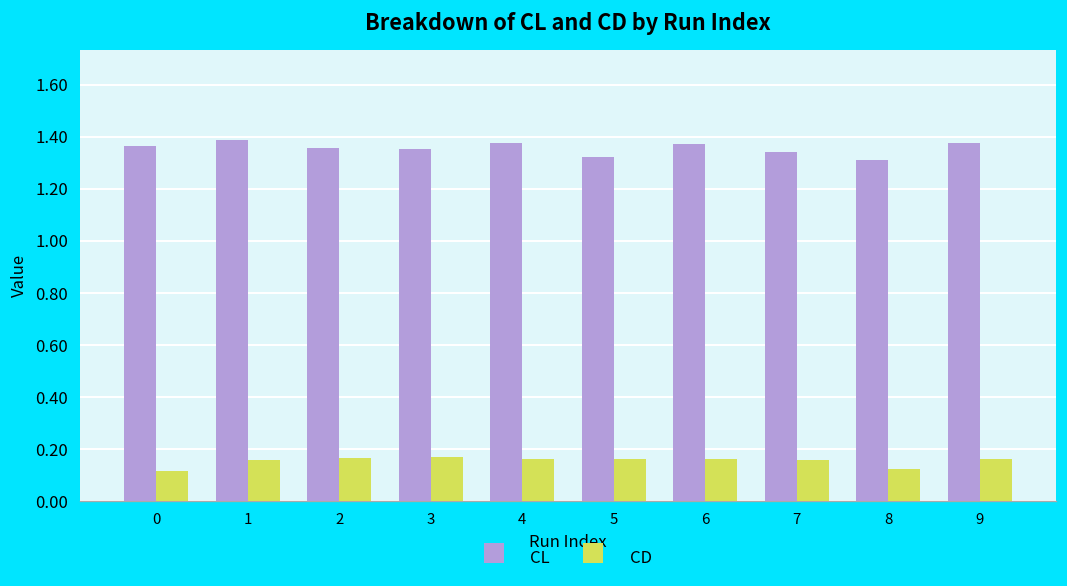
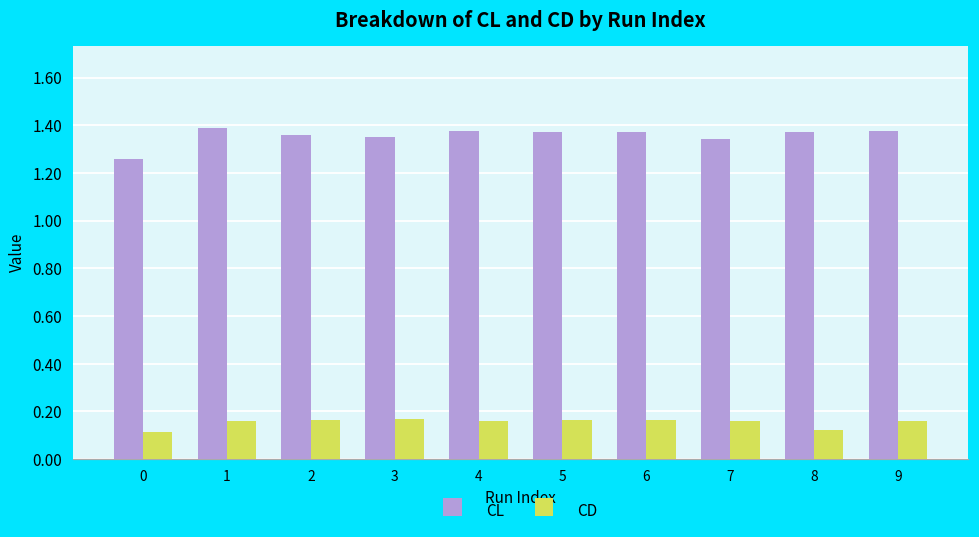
  {
    "CL": {
-     "0": 1.37,
+     "0": 1.26,
      "1": 1.39,
      "2": 1.36,
      "3": 1.35,
      "4": 1.37,
-     "5": 1.32,
+     "5": 1.37,
      "6": 1.37,
      "7": 1.34,
-     "8": 1.31,
+     "8": 1.37,
      "9": 1.38
    },
    "CD": {
      "0": 0.12,
      "1": 0.16,
      "2": 0.16,
      "3": 0.17,
      "4": 0.16,
      "5": 0.16,
      "6": 0.16,
      "7": 0.16,
      "8": 0.12,
      "9": 0.16
    }
  }
